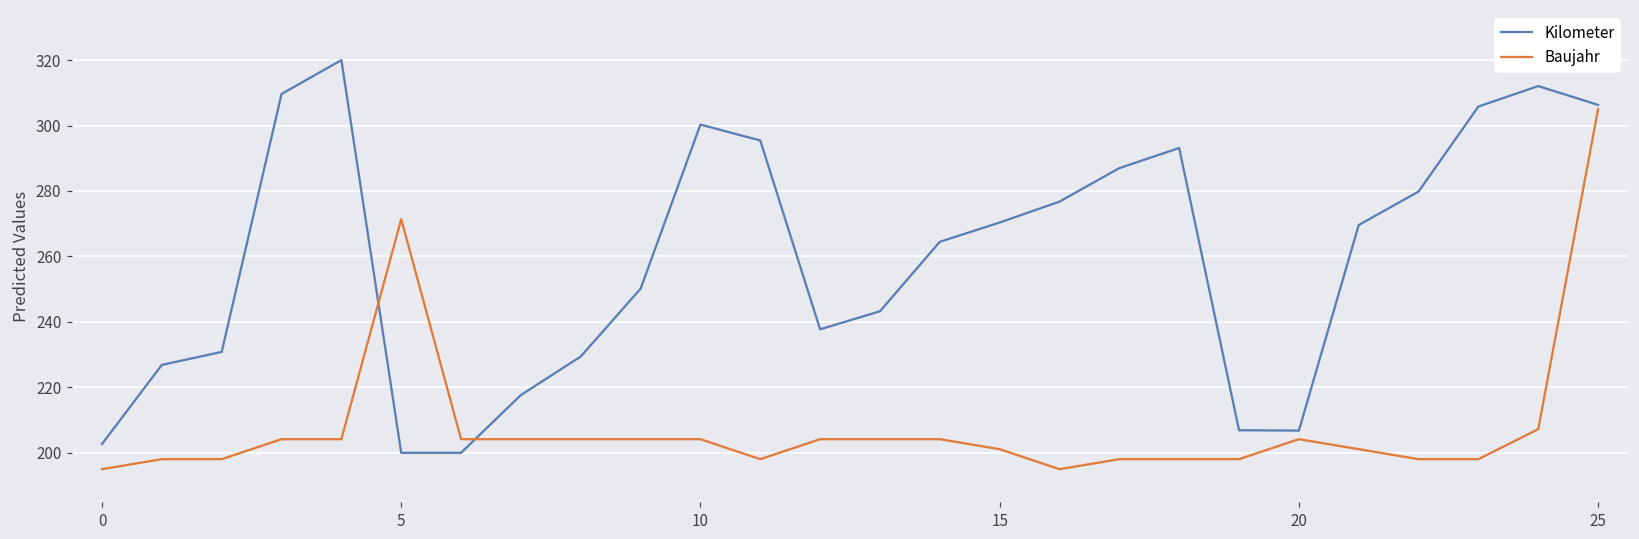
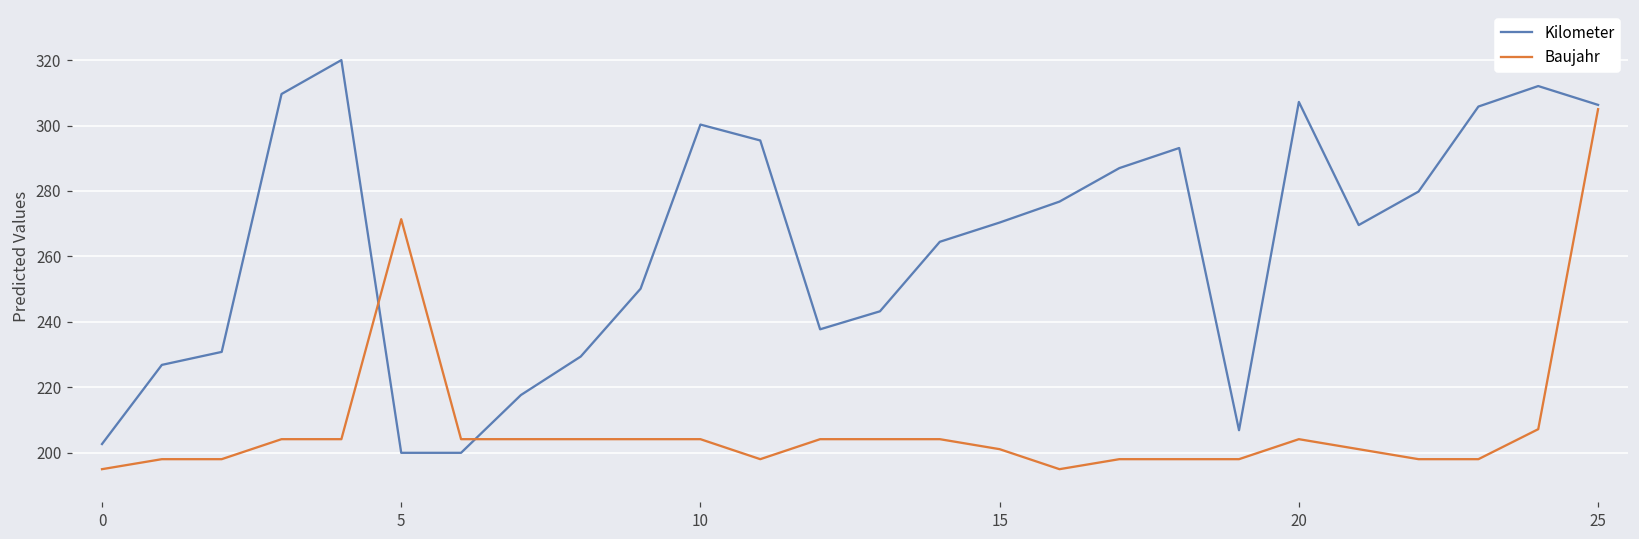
  {
    "Kilometer": {
      "0": 203,
      "5": 200,
      "10": 300,
      "15": 270,
-     "20": 207,
+     "20": 307,
      "25": 306
    },
    "Baujahr": {
      "0": 195,
      "5": 271,
      "10": 204,
      "15": 201,
      "20": 204,
      "25": 305
    }
  }
